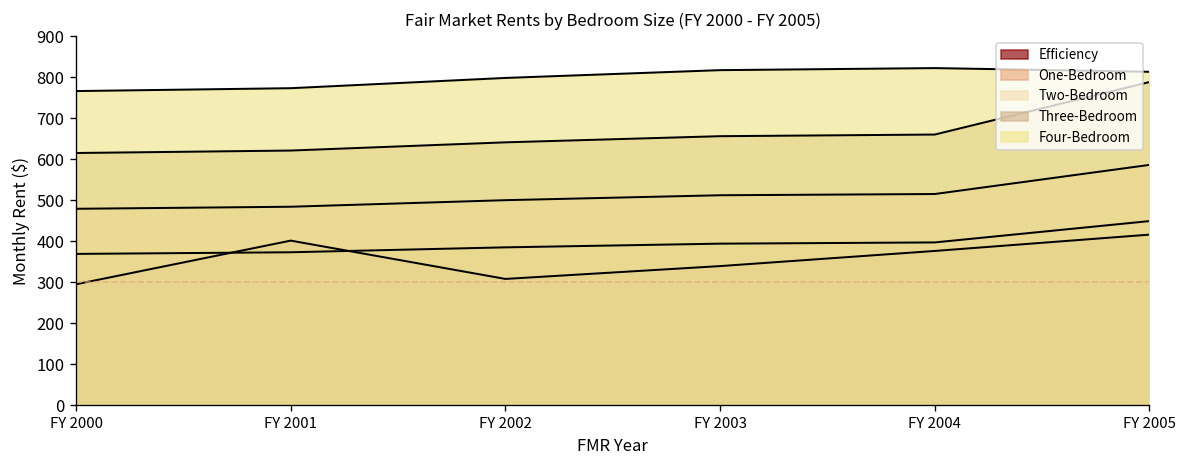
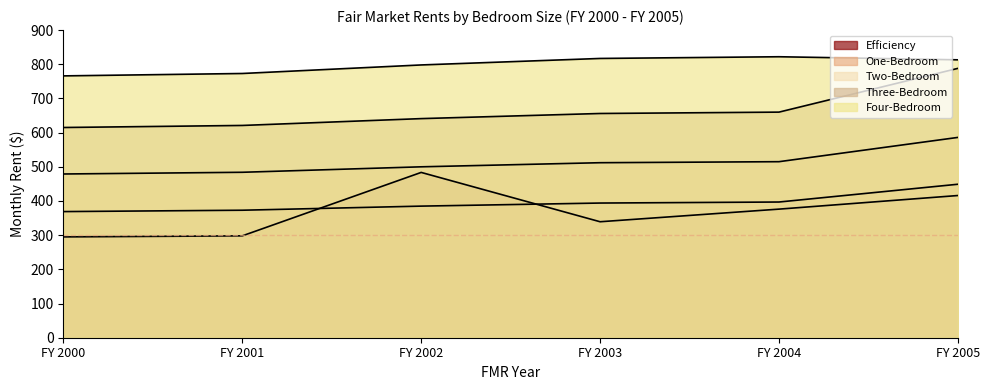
  {
    "Efficiency": {
      "FY 2000": 300,
-     "FY 2001": 400,
-     "FY 2002": 310,
+     "FY 2001": 300,
+     "FY 2002": 480,
      "FY 2003": 340,
      "FY 2004": 380,
      "FY 2005": 420
    }
  }
